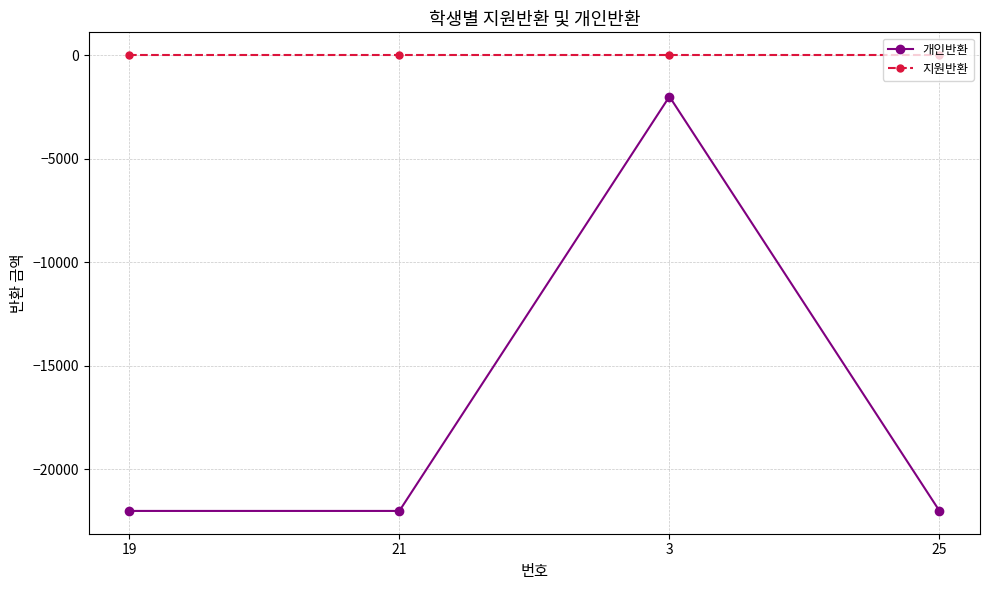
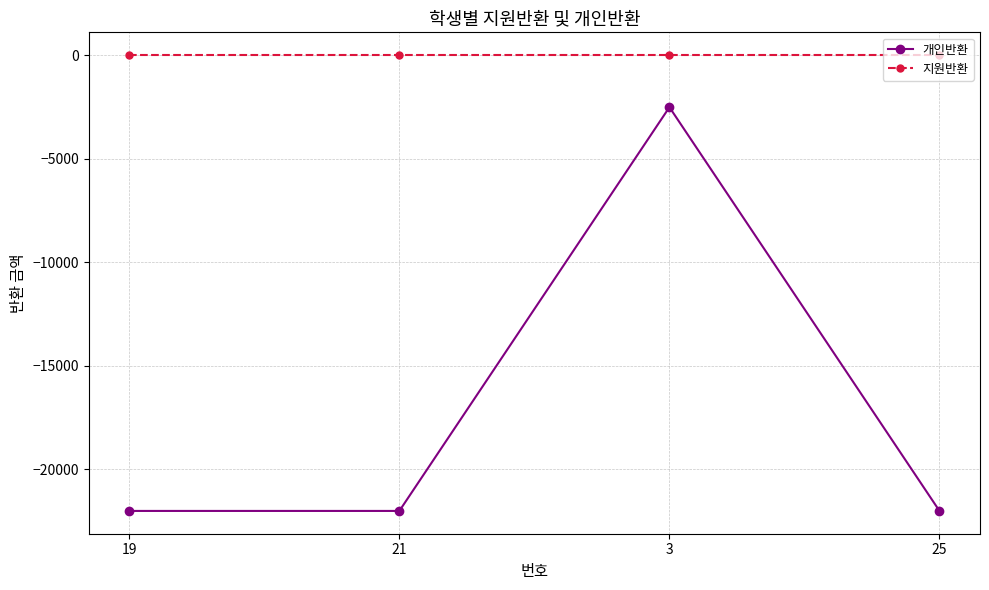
  {
    "개인반환": {
      "19": -22000,
      "21": -22000,
-     "3": -2000,
+     "3": -2500,
      "25": -22000
    },
    "지원반환": {
      "19": 0,
      "21": 0,
      "3": 0
    }
  }
